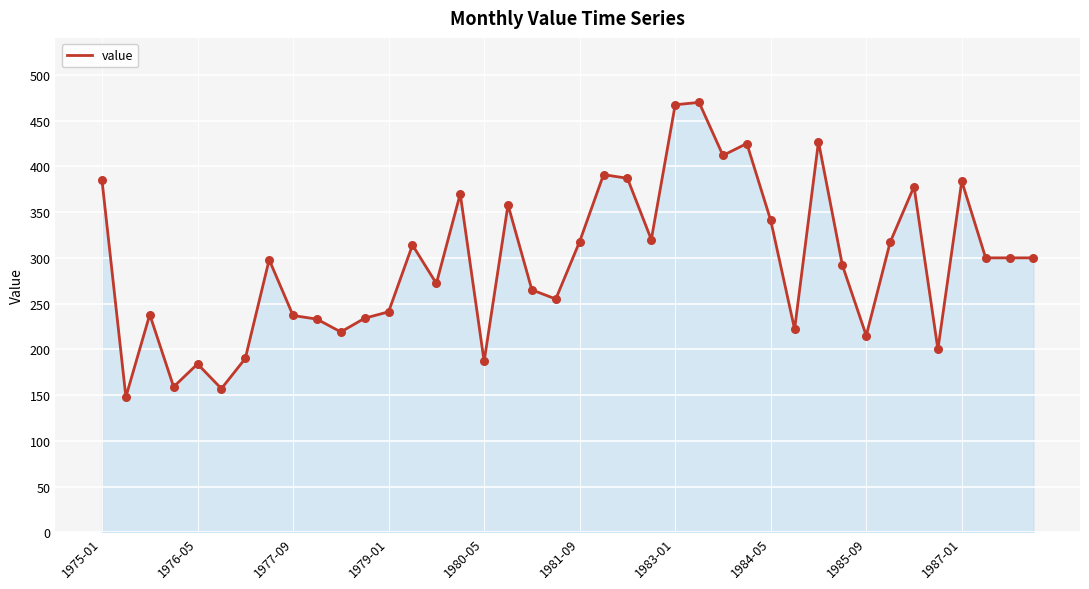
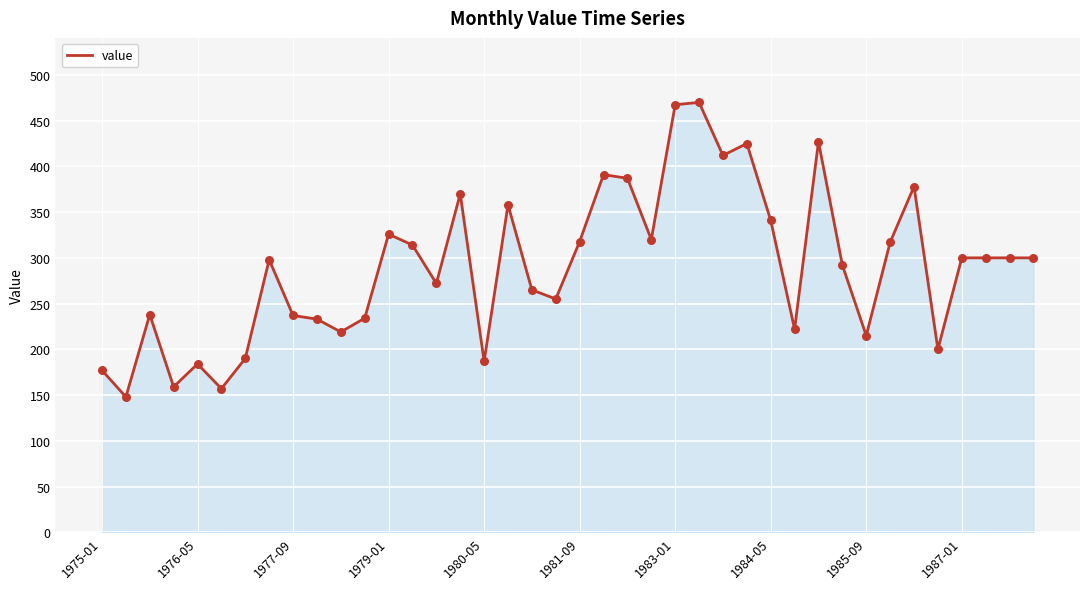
  {
-   "1975-01": 380,
+   "1975-01": 180,
    "1976-05": 180,
    "1977-09": 240,
-   "1979-01": 240,
+   "1979-01": 330,
    "1980-05": 190,
    "1981-09": 320,
    "1983-01": 470,
    "1984-05": 340,
    "1985-09": 220,
-   "1987-01": 380
+   "1987-01": 300
  }
